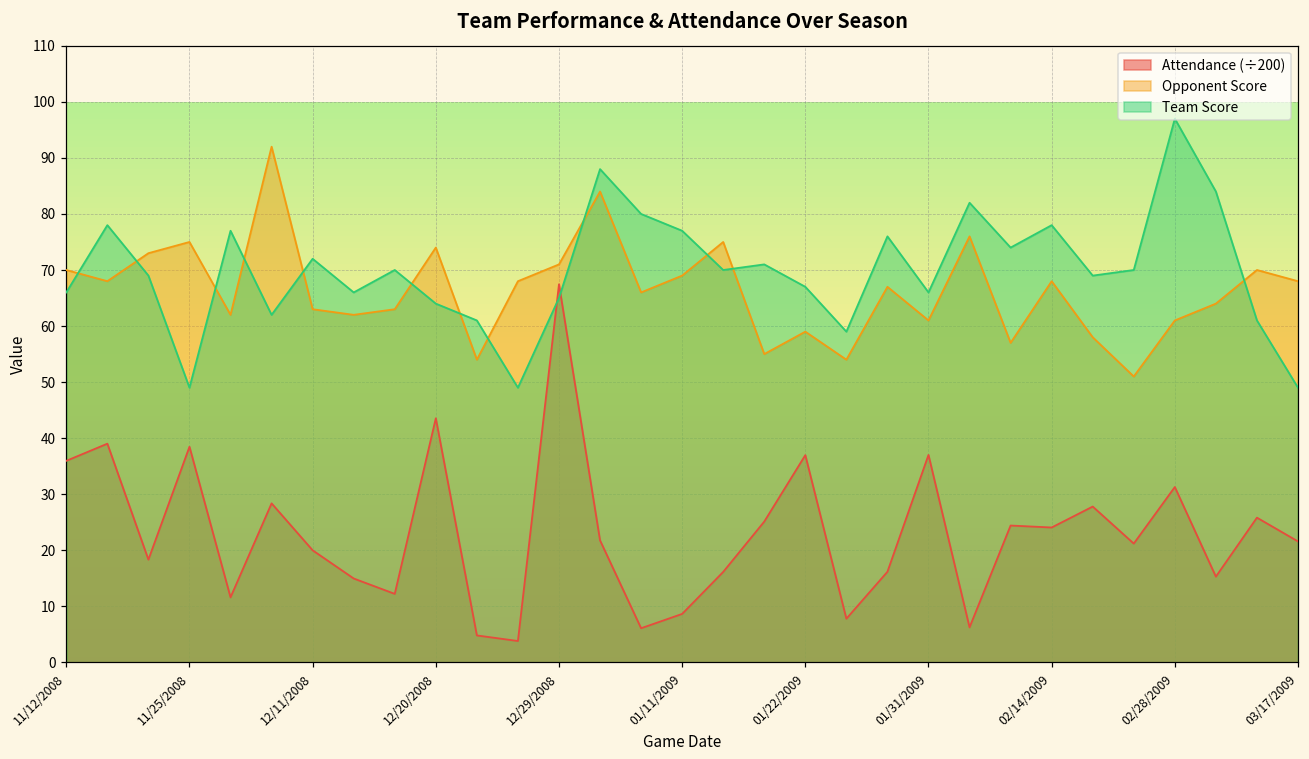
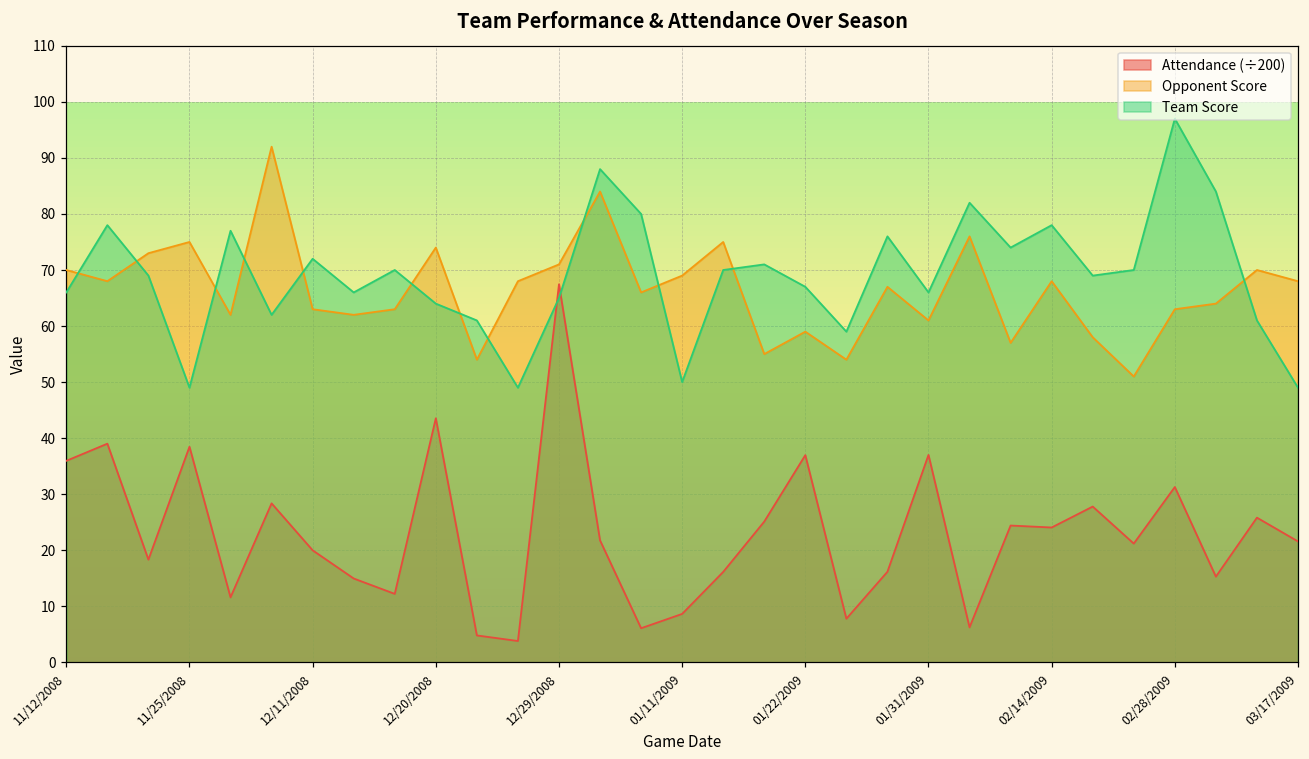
  {
    "Attendance (÷200)": {
      "11/12/2008": 36,
      "11/25/2008": 38,
      "12/11/2008": 20,
      "12/20/2008": 44,
      "12/29/2008": 67,
      "01/11/2009": 9,
      "01/22/2009": 37,
      "01/31/2009": 37,
      "02/14/2009": 24,
      "02/28/2009": 31,
      "03/17/2009": 22
    },
    "Opponent Score": {
      "11/12/2008": 70,
      "11/25/2008": 75,
      "12/11/2008": 63,
      "12/20/2008": 74,
      "12/29/2008": 71,
      "01/11/2009": 69,
      "01/22/2009": 59,
      "01/31/2009": 61,
      "02/14/2009": 68,
-     "02/28/2009": 61,
+     "02/28/2009": 63,
      "03/17/2009": 68
    },
    "Team Score": {
      "11/12/2008": 66,
      "11/25/2008": 49,
      "12/11/2008": 72,
      "12/20/2008": 64,
      "12/29/2008": 65,
-     "01/11/2009": 77,
+     "01/11/2009": 50,
      "01/22/2009": 67,
      "01/31/2009": 66,
      "02/14/2009": 78,
      "03/17/2009": 49
    }
  }
